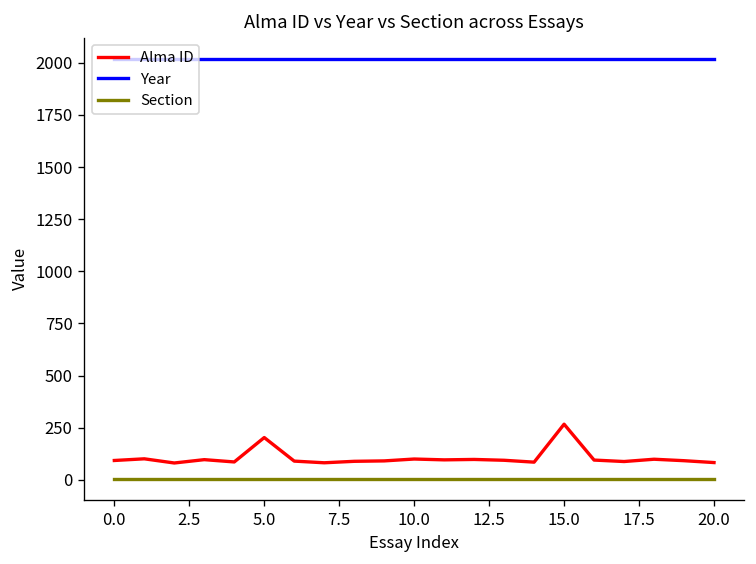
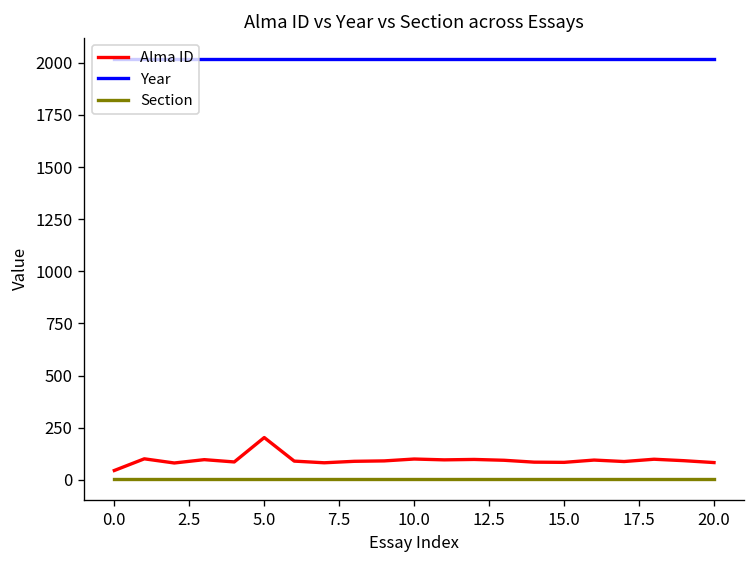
  {
    "Alma ID": {
-     "0.0": 90,
+     "0.0": 50,
      "5.0": 200,
      "10.0": 100,
-     "15.0": 270,
+     "15.0": 80,
      "20.0": 80
    },
    "Year": {
      "5.0": 2020,
      "10.0": 2020,
      "15.0": 2020,
      "20.0": 2020
    },
    "Section": {
      "0.0": 0,
      "5.0": 0,
      "10.0": 0,
      "15.0": 0,
      "20.0": 0
    }
  }
